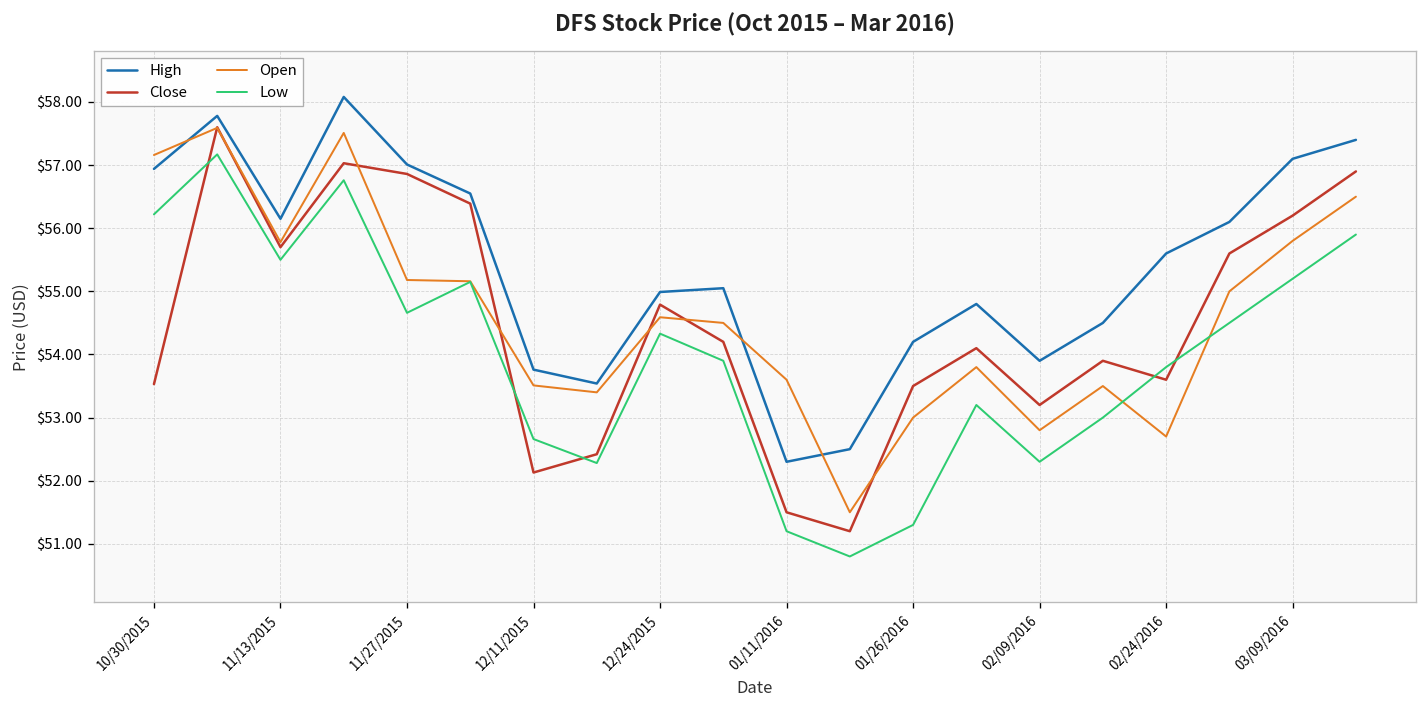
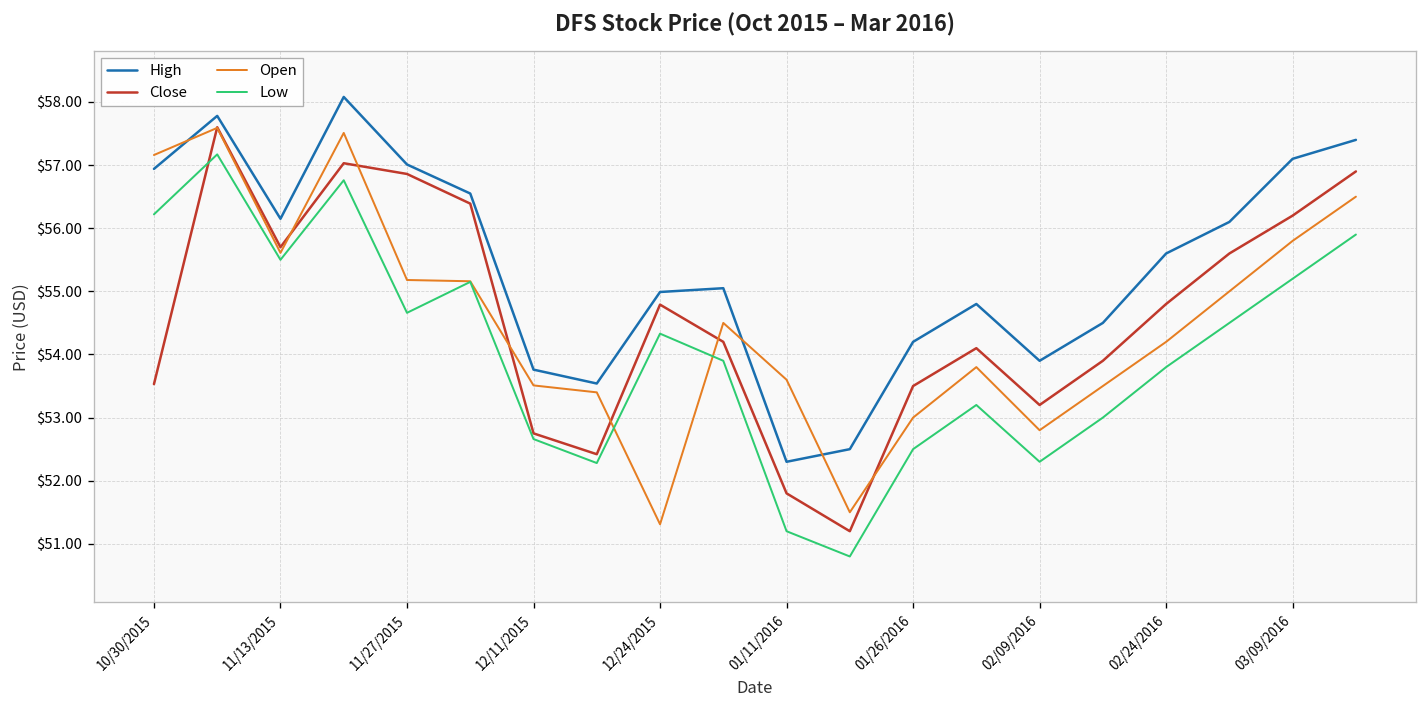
  {
    "High": {
      "10/30/2015": "$56.9",
      "11/13/2015": "$56.2",
      "11/27/2015": "$57.0",
      "12/11/2015": "$53.8",
      "12/24/2015": "$55.0",
      "01/11/2016": "$52.3",
      "01/26/2016": "$54.2",
      "02/09/2016": "$53.9",
      "02/24/2016": "$55.6",
      "03/09/2016": "$57.1"
    },
    "Close": {
      "10/30/2015": "$53.5",
      "11/13/2015": "$55.7",
      "11/27/2015": "$56.9",
-     "12/11/2015": "$52.1",
+     "12/11/2015": "$52.8",
      "12/24/2015": "$54.8",
-     "01/11/2016": "$51.5",
+     "01/11/2016": "$51.8",
      "01/26/2016": "$53.5",
      "02/09/2016": "$53.2",
-     "02/24/2016": "$53.6",
+     "02/24/2016": "$54.8",
      "03/09/2016": "$56.2"
    },
    "Open": {
      "10/30/2015": "$57.2",
-     "11/13/2015": "$55.8",
+     "11/13/2015": "$55.6",
      "11/27/2015": "$55.2",
      "12/11/2015": "$53.5",
-     "12/24/2015": "$54.6",
+     "12/24/2015": "$51.3",
      "01/11/2016": "$53.6",
      "01/26/2016": "$53.0",
      "02/09/2016": "$52.8",
-     "02/24/2016": "$52.7",
+     "02/24/2016": "$54.2",
      "03/09/2016": "$55.8"
    },
    "Low": {
      "10/30/2015": "$56.2",
      "11/13/2015": "$55.5",
      "11/27/2015": "$54.7",
      "12/11/2015": "$52.7",
      "12/24/2015": "$54.3",
      "01/11/2016": "$51.2",
-     "01/26/2016": "$51.3",
+     "01/26/2016": "$52.5",
      "02/09/2016": "$52.3",
      "02/24/2016": "$53.8",
      "03/09/2016": "$55.2"
    }
  }
